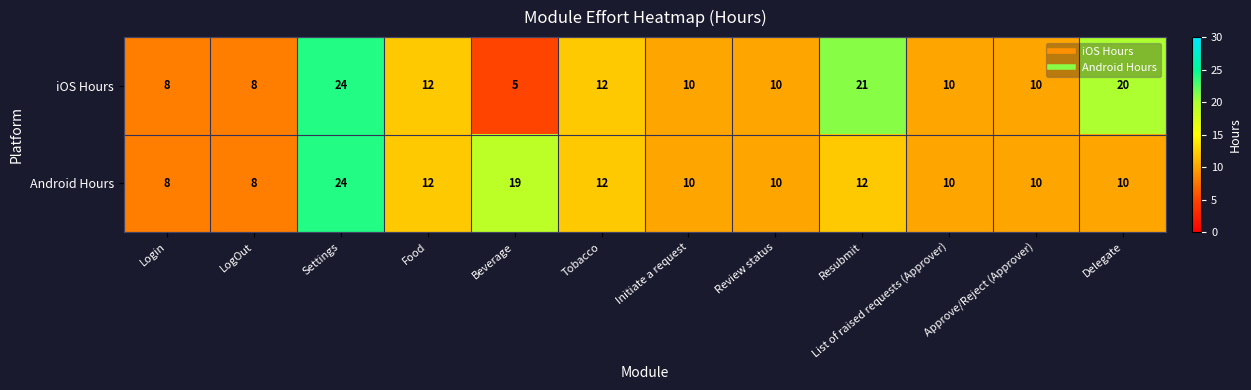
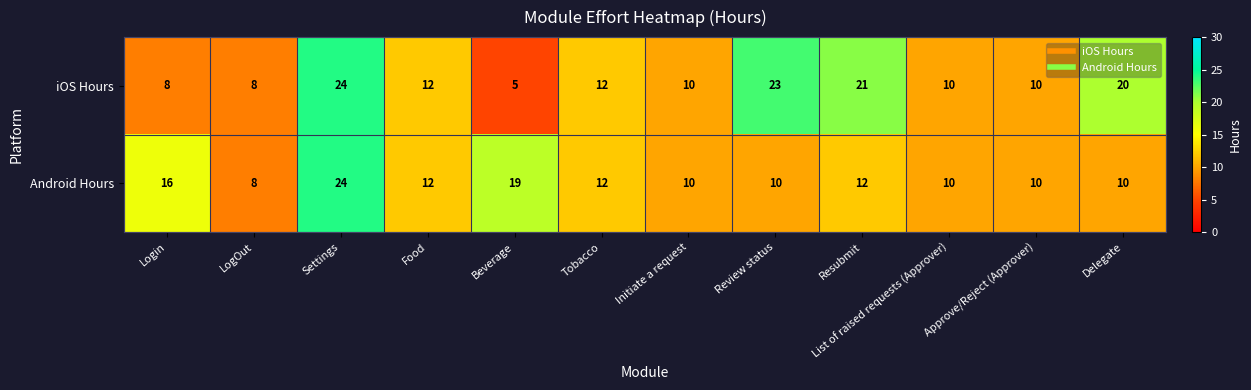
  {
    "iOS Hours": {
      "Login": 8,
      "LogOut": 8,
      "Settings": 24,
      "Food": 12,
      "Beverage": 5,
      "Tobacco": 12,
      "Initiate a request": 10,
-     "Review status": 10,
+     "Review status": 23,
      "Resubmit": 21,
      "List of raised requests (Approver)": 10,
      "Approve/Reject (Approver)": 10,
      "Delegate": 20
    },
    "Android Hours": {
-     "Login": 8,
+     "Login": 16,
      "LogOut": 8,
      "Settings": 24,
      "Food": 12,
      "Beverage": 19,
      "Tobacco": 12,
      "Initiate a request": 10,
      "Review status": 10,
      "Resubmit": 12,
      "List of raised requests (Approver)": 10,
      "Approve/Reject (Approver)": 10,
      "Delegate": 10
    }
  }
